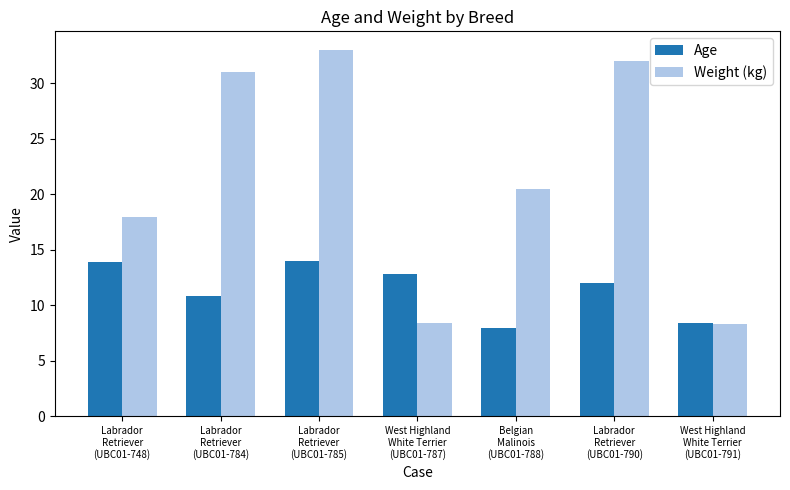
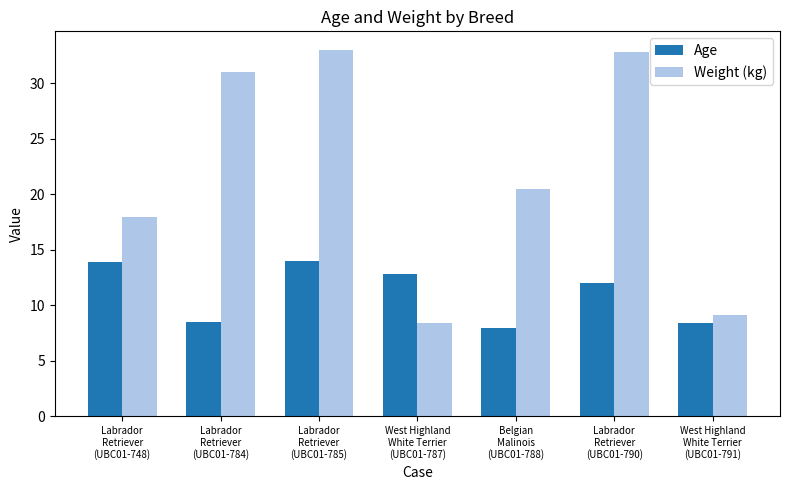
  {
    "Age": {
      "Labrador Retriever (UBC01-748)": 13.9,
-     "Labrador Retriever (UBC01-784)": 10.8,
+     "Labrador Retriever (UBC01-784)": 8.5,
      "Labrador Retriever (UBC01-785)": 14.0,
      "West Highland White Terrier (UBC01-787)": 12.8,
      "Belgian Malinois (UBC01-788)": 8.0,
      "Labrador Retriever (UBC01-790)": 12.0,
      "West Highland White Terrier (UBC01-791)": 8.4
    },
    "Weight (kg)": {
      "Labrador Retriever (UBC01-748)": 17.9,
      "Labrador Retriever (UBC01-784)": 31.0,
      "Labrador Retriever (UBC01-785)": 33.0,
      "West Highland White Terrier (UBC01-787)": 8.4,
      "Belgian Malinois (UBC01-788)": 20.5,
-     "Labrador Retriever (UBC01-790)": 32.0,
-     "West Highland White Terrier (UBC01-791)": 8.3
+     "Labrador Retriever (UBC01-790)": 32.8,
+     "West Highland White Terrier (UBC01-791)": 9.1
    }
  }
